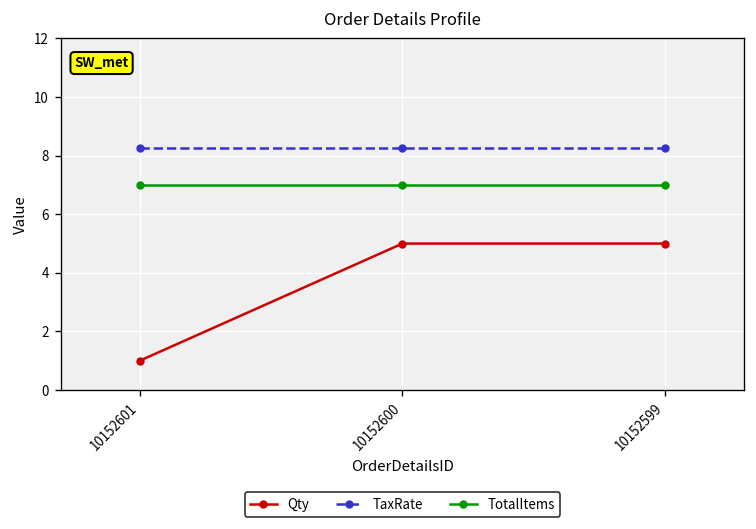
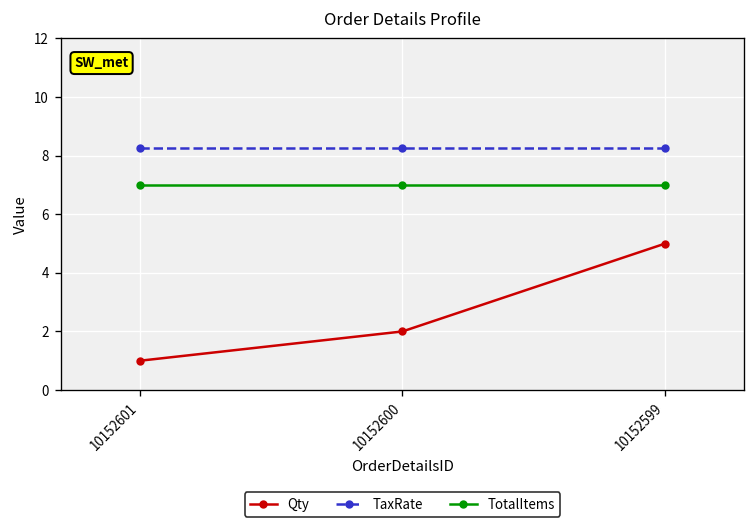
  {
    "Qty": {
      "10152601": 1,
-     "10152600": 5,
+     "10152600": 2,
      "10152599": 5
    },
    "TaxRate": {
      "10152601": 8.3,
      "10152600": 8.3,
      "10152599": 8.3
    },
    "TotalItems": {
      "10152601": 7,
      "10152600": 7,
      "10152599": 7
    }
  }
